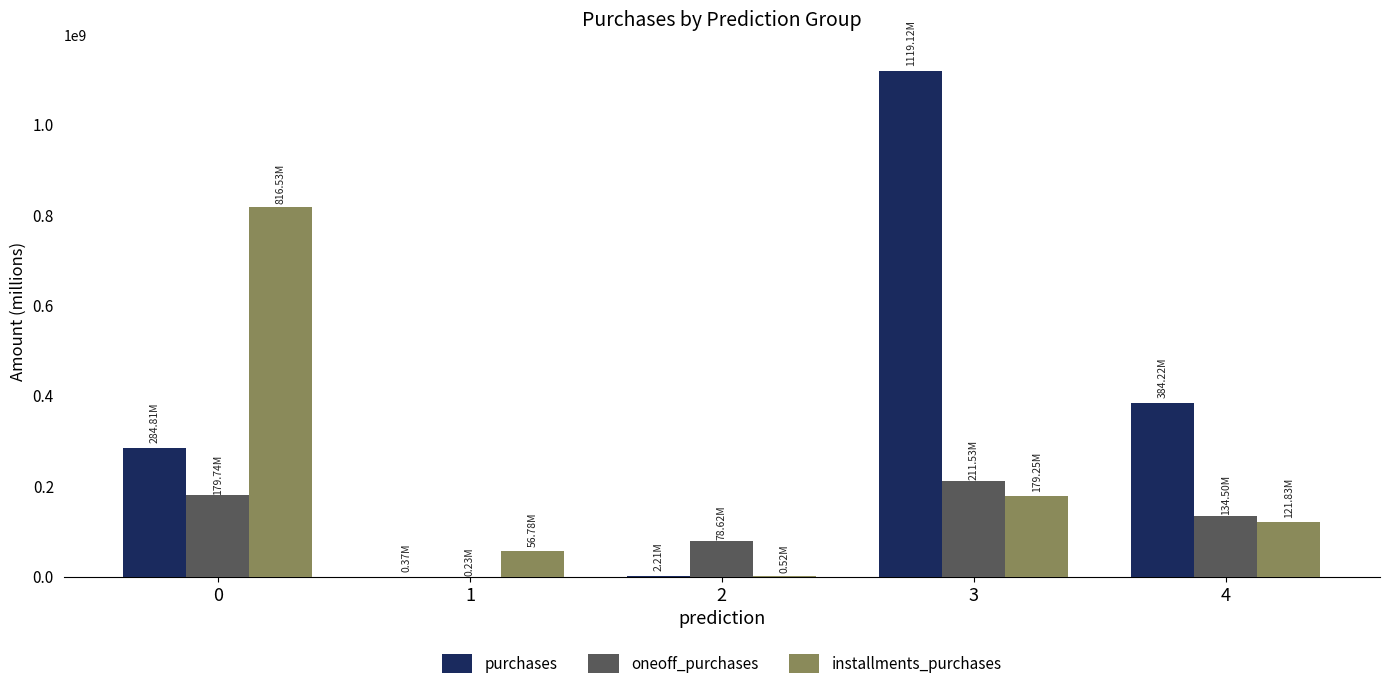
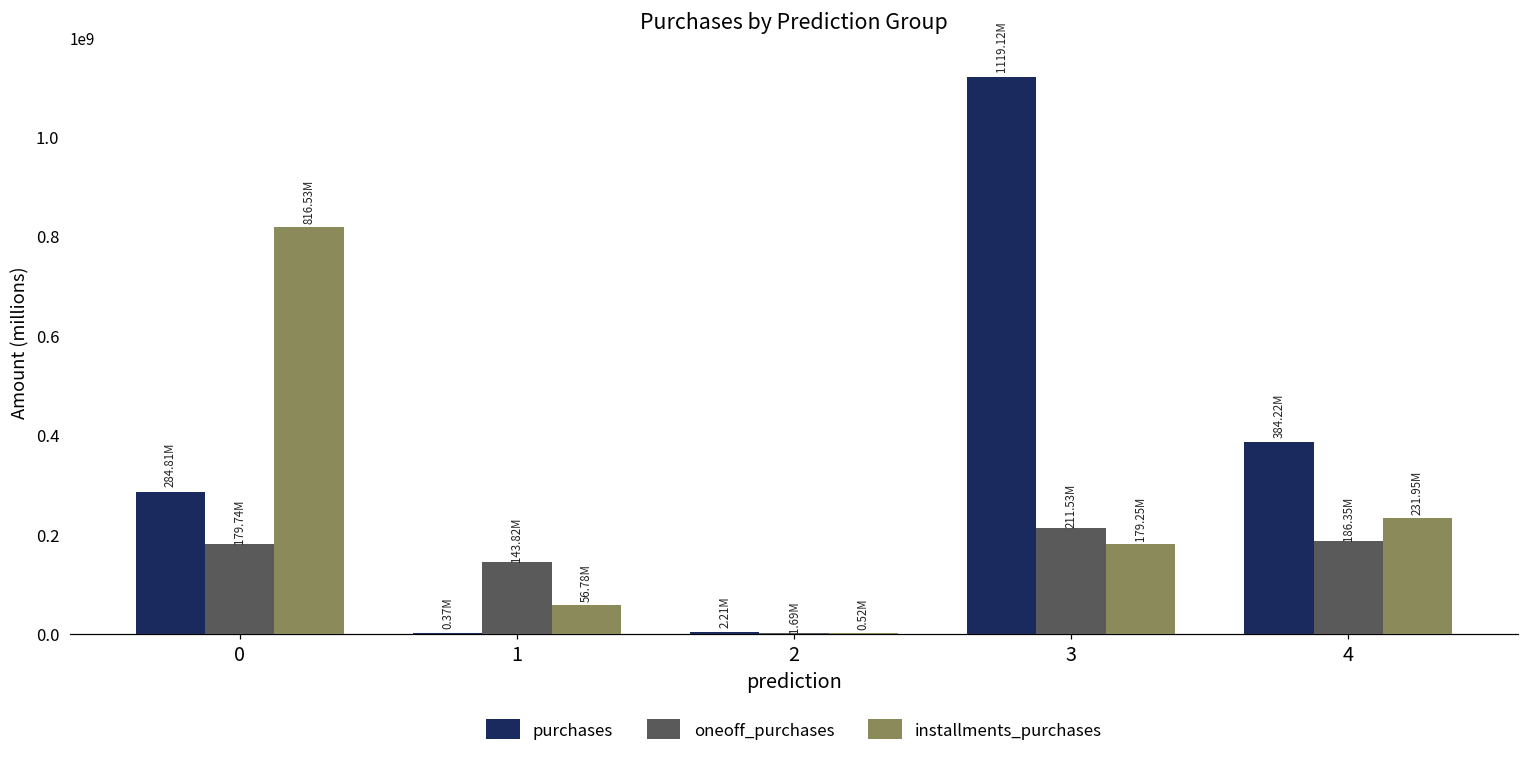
  {
    "purchases": {
      "0": "284.81M",
      "1": "0.37M",
      "2": "2.21M",
      "3": "1119.12M",
      "4": "384.22M"
    },
    "oneoff_purchases": {
      "0": "179.74M",
-     "1": "0.23M",
-     "2": "78.62M",
+     "1": "143.82M",
+     "2": "1.69M",
      "3": "211.53M",
-     "4": "134.50M"
+     "4": "186.35M"
    },
    "installments_purchases": {
      "0": "816.53M",
      "1": "56.78M",
      "2": "0.52M",
      "3": "179.25M",
-     "4": "121.83M"
+     "4": "231.95M"
    }
  }
